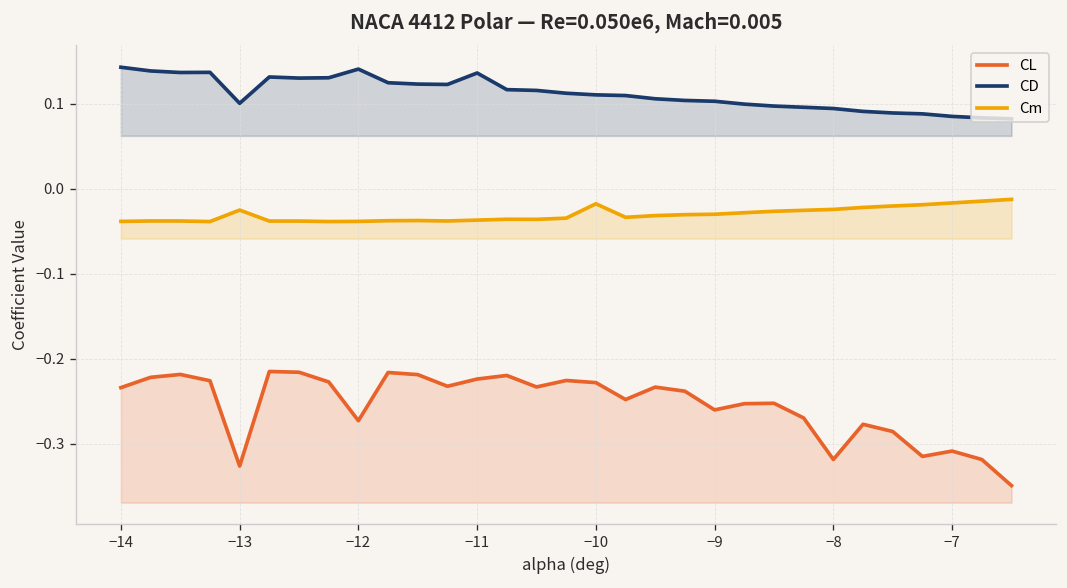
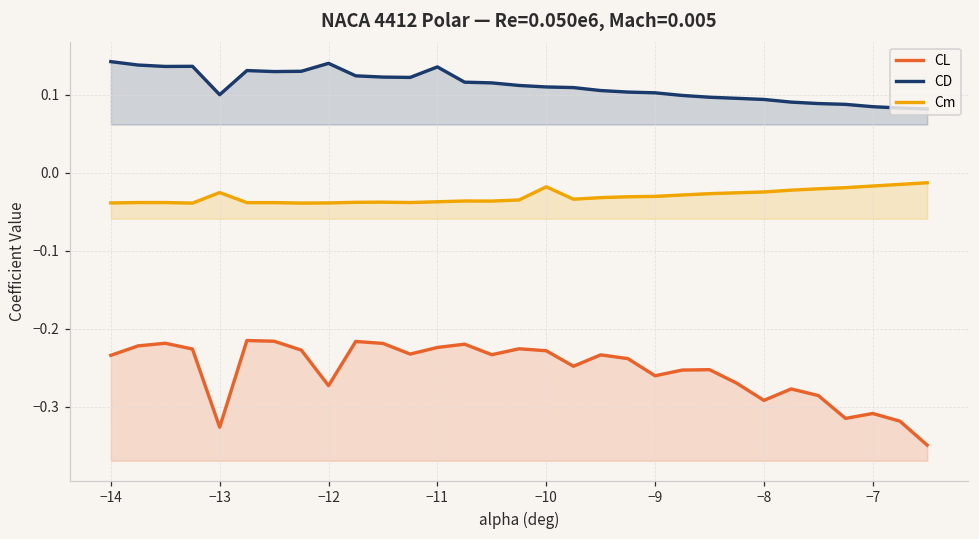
  {
    "CL": {
      "−14": -0.23,
      "−13": -0.33,
      "−12": -0.27,
      "−11": -0.22,
      "−10": -0.23,
      "−9": -0.26,
-     "−8": -0.32,
+     "−8": -0.29,
      "−7": -0.31
    },
    "CD": {
      "−14": 0.14,
      "−13": 0.10,
      "−12": 0.14,
      "−11": 0.14,
      "−10": 0.11,
      "−9": 0.10,
      "−8": 0.09,
      "−7": 0.08
    },
    "Cm": {
      "−14": -0.04,
      "−13": -0.03,
      "−12": -0.04,
      "−11": -0.04,
      "−10": -0.02,
      "−9": -0.03,
      "−8": -0.02,
      "−7": -0.02
    }
  }
